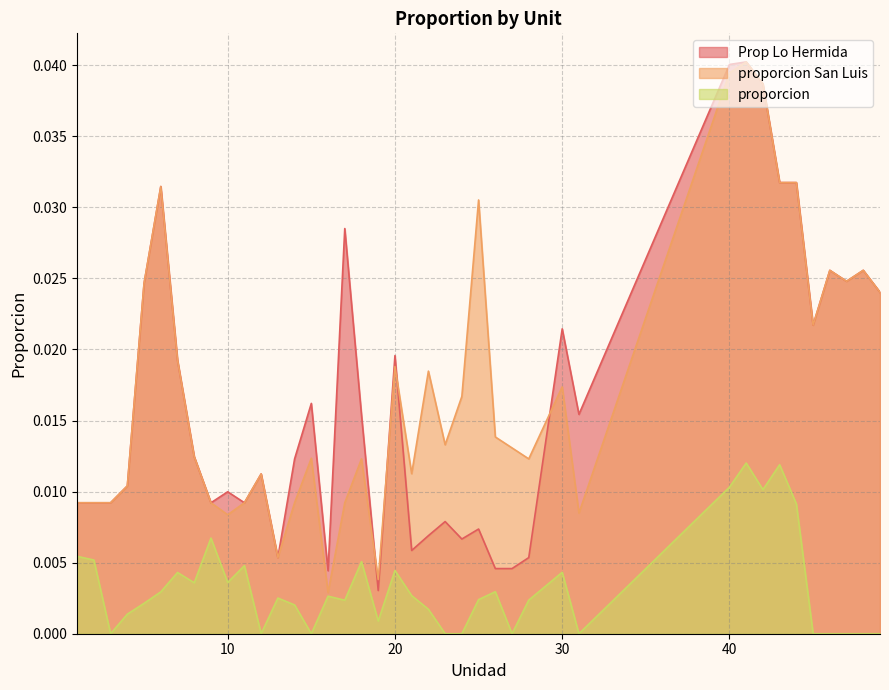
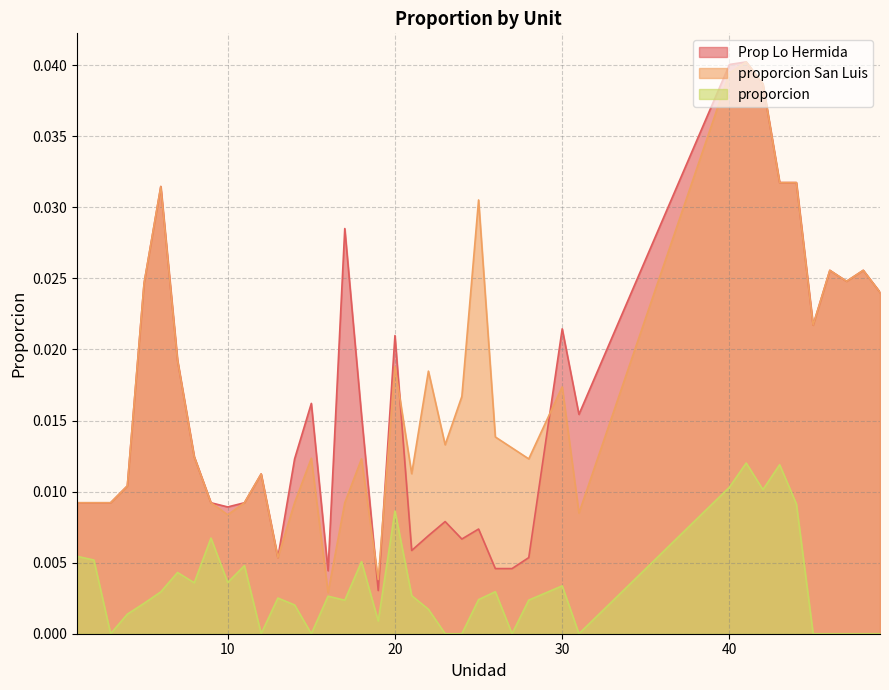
  {
    "Prop Lo Hermida": {
-     "10": 0.0100,
-     "20": 0.0196,
+     "10": 0.0089,
+     "20": 0.0210,
      "30": 0.0215
    },
    "proporcion San Luis": {
      "10": 0.0084,
      "20": 0.0188,
      "30": 0.0174
    },
    "proporcion": {
      "10": 0.0036,
-     "20": 0.0044,
-     "30": 0.0043,
+     "20": 0.0086,
+     "30": 0.0034,
      "40": 0.0103
    }
  }
